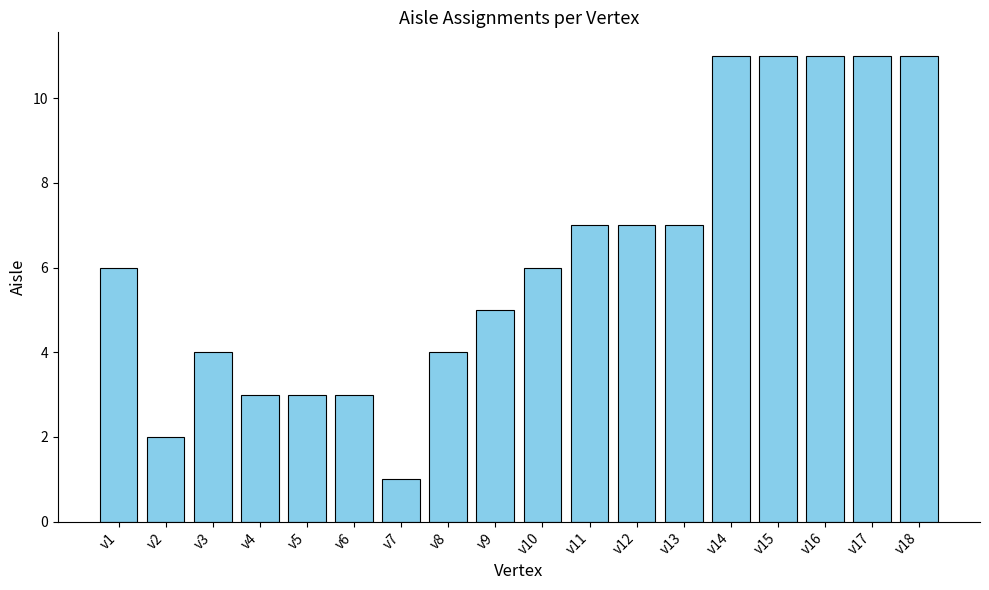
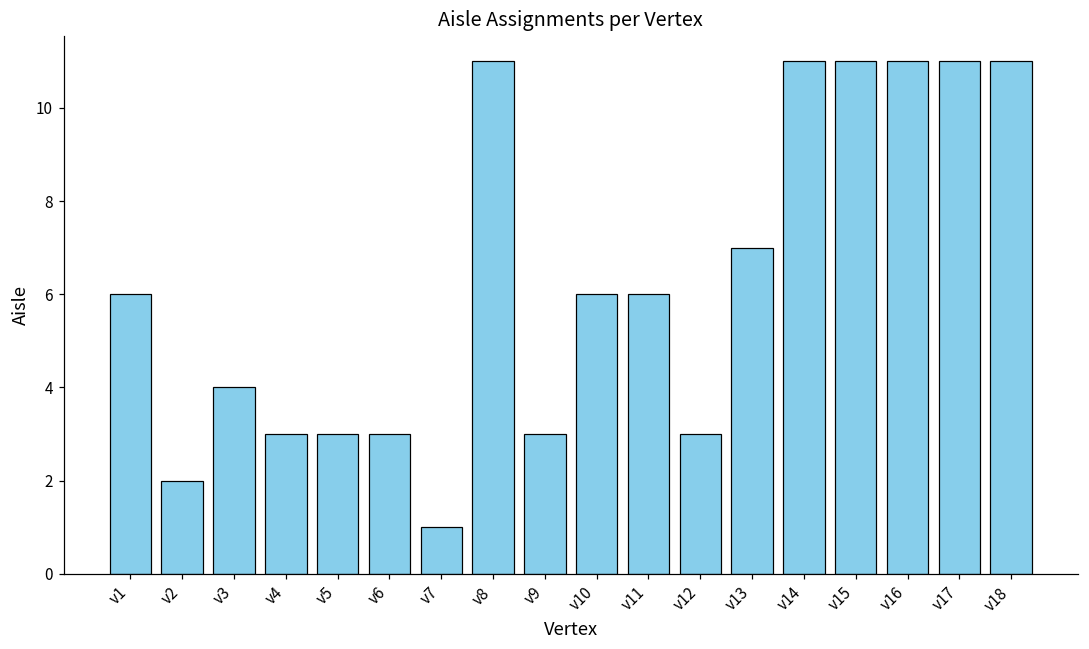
  {
    "v1": 6,
    "v2": 2,
    "v3": 4,
    "v4": 3,
    "v5": 3,
    "v6": 3,
    "v7": 1,
-   "v8": 4,
-   "v9": 5,
+   "v8": 11,
+   "v9": 3,
    "v10": 6,
-   "v11": 7,
-   "v12": 7,
+   "v11": 6,
+   "v12": 3,
    "v13": 7,
    "v14": 11,
    "v15": 11,
    "v16": 11,
    "v17": 11,
    "v18": 11
  }
